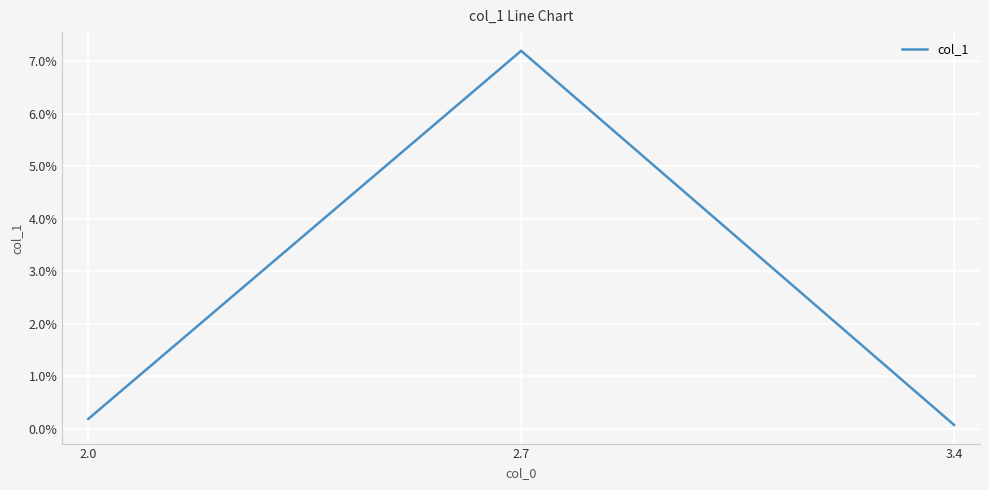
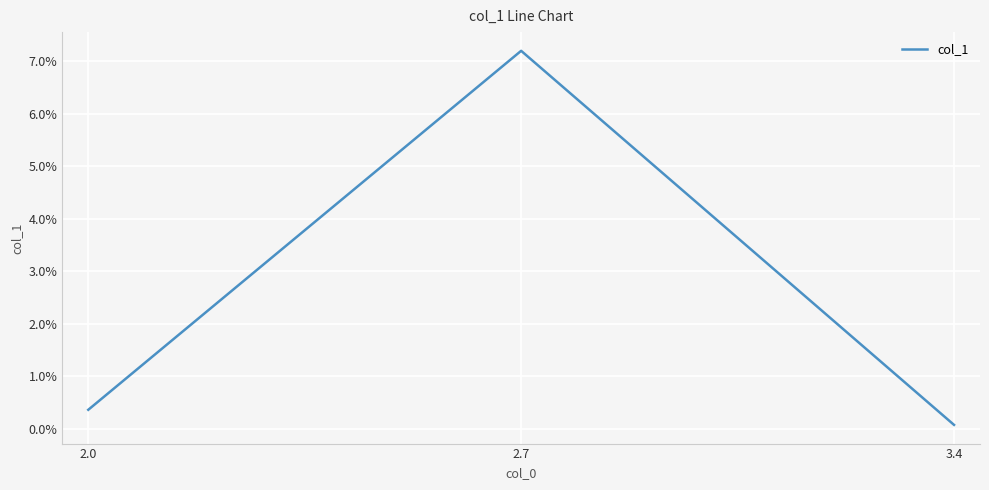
  {
-   "2.0": "0.2%",
+   "2.0": "0.4%",
    "2.7": "7.2%",
    "3.4": "0.1%"
  }
